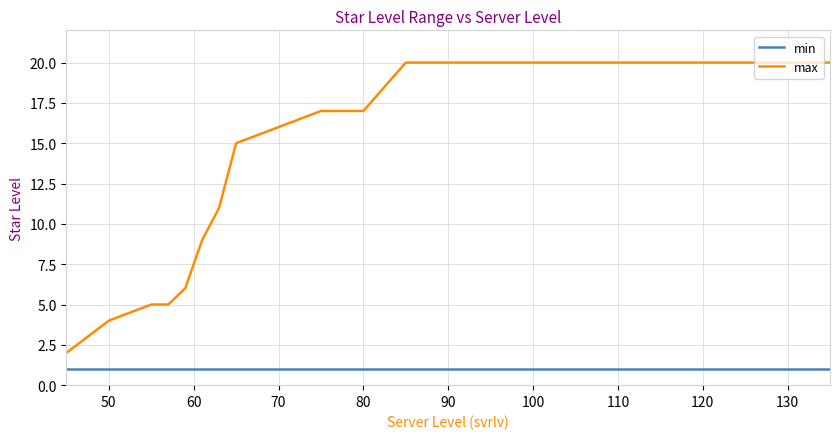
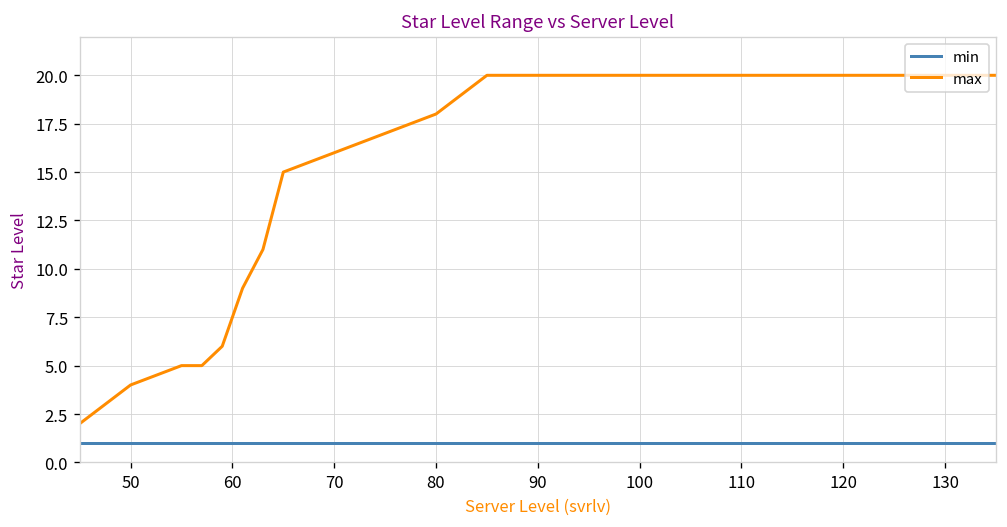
  {
    "min": {
      "50": 1,
      "70": 1,
      "80": 1,
      "90": 1,
      "100": 1,
      "110": 1,
      "120": 1,
      "130": 1
    },
    "max": {
      "50": 4,
      "70": 16,
-     "80": 17,
+     "80": 18,
      "90": 20,
      "100": 20,
      "110": 20,
      "120": 20
    }
  }
